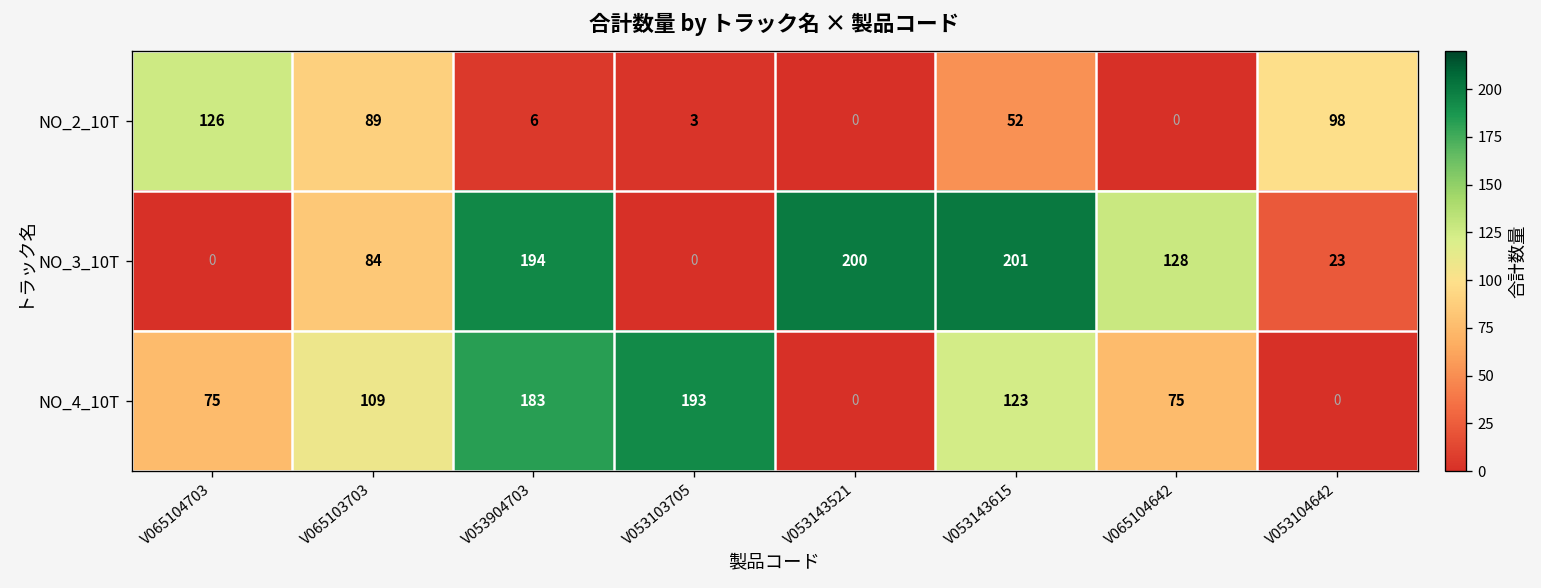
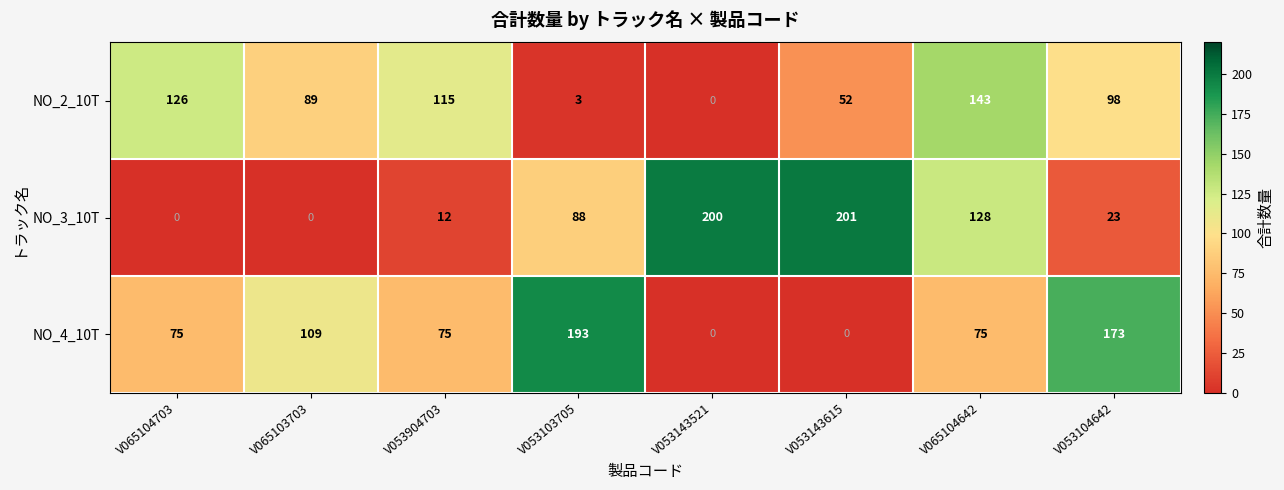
  {
    "NO_2_10T": {
      "V065104703": 126,
      "V065103703": 89,
-     "V053904703": 6,
+     "V053904703": 115,
      "V053103705": 3,
      "V053143521": 0,
      "V053143615": 52,
-     "V065104642": 0,
+     "V065104642": 143,
      "V053104642": 98
    },
    "NO_3_10T": {
      "V065104703": 0,
-     "V065103703": 84,
-     "V053904703": 194,
-     "V053103705": 0,
+     "V065103703": 0,
+     "V053904703": 12,
+     "V053103705": 88,
      "V053143521": 200,
      "V053143615": 201,
      "V065104642": 128,
      "V053104642": 23
    },
    "NO_4_10T": {
      "V065104703": 75,
      "V065103703": 109,
-     "V053904703": 183,
+     "V053904703": 75,
      "V053103705": 193,
      "V053143521": 0,
-     "V053143615": 123,
+     "V053143615": 0,
      "V065104642": 75,
-     "V053104642": 0
+     "V053104642": 173
    }
  }
